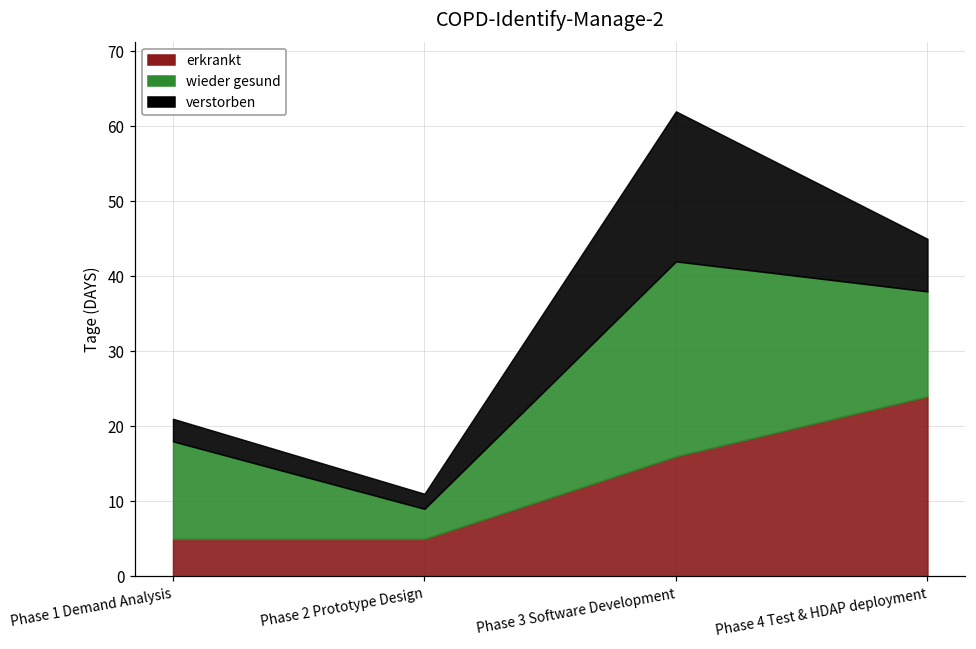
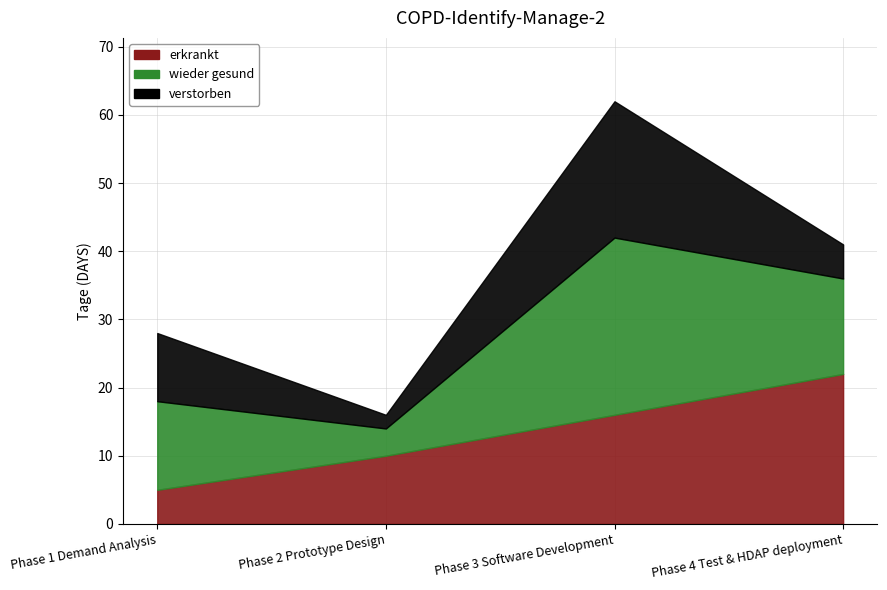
  {
    "erkrankt": {
      "Phase 1 Demand Analysis": 5,
-     "Phase 2 Prototype Design": 5,
+     "Phase 2 Prototype Design": 10,
      "Phase 3 Software Development": 16,
-     "Phase 4 Test & HDAP deployment": 24
+     "Phase 4 Test & HDAP deployment": 22
    },
    "wieder gesund": {
      "Phase 1 Demand Analysis": 13,
      "Phase 2 Prototype Design": 4,
      "Phase 3 Software Development": 26,
      "Phase 4 Test & HDAP deployment": 14
    },
    "verstorben": {
-     "Phase 1 Demand Analysis": 3,
+     "Phase 1 Demand Analysis": 10,
      "Phase 2 Prototype Design": 2,
      "Phase 3 Software Development": 20,
-     "Phase 4 Test & HDAP deployment": 7
+     "Phase 4 Test & HDAP deployment": 5
    }
  }
